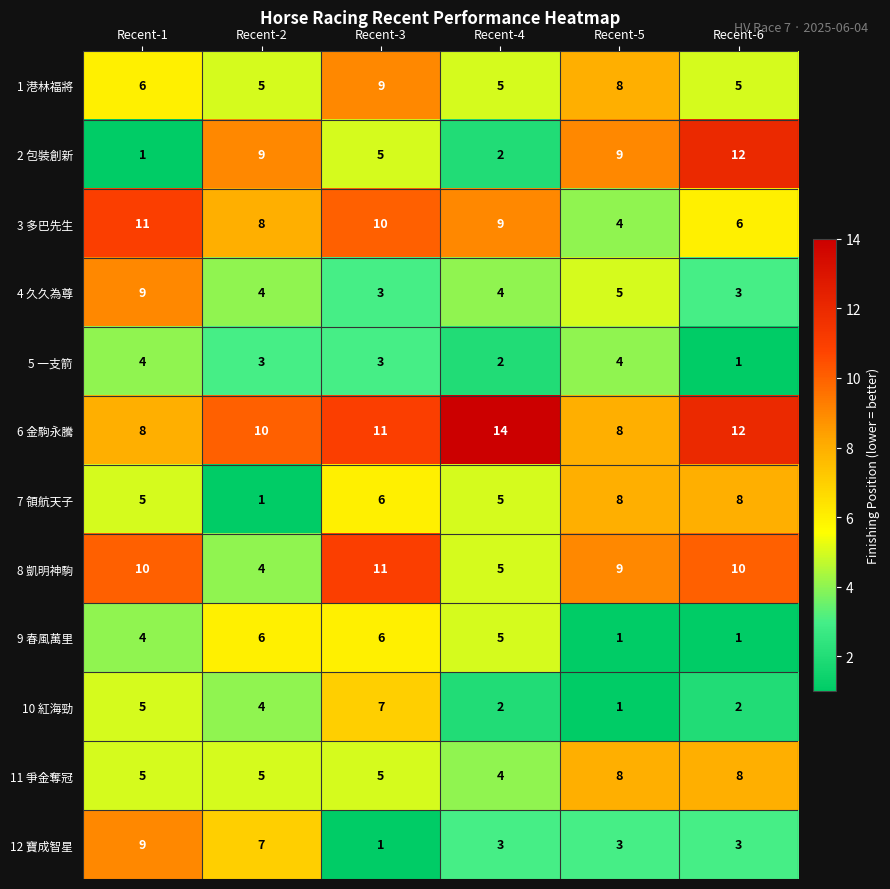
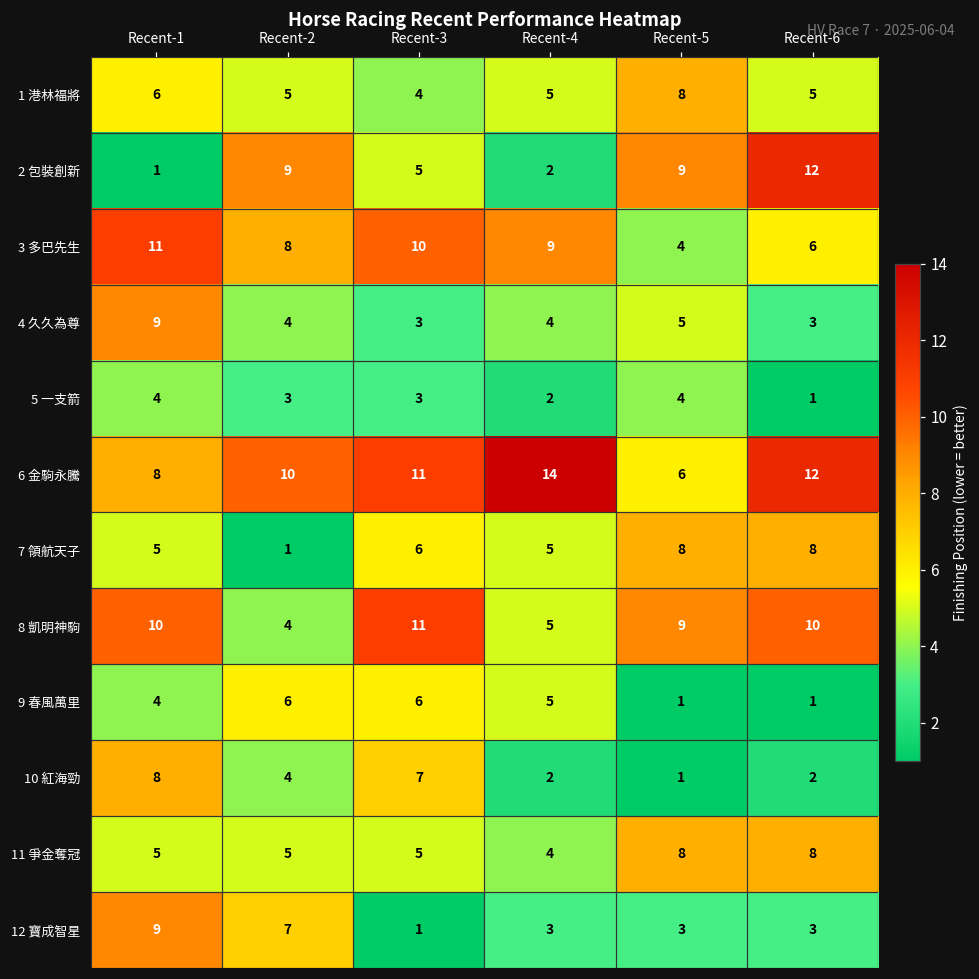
  {
    "1 港林福將": {
      "Recent-1": 6,
      "Recent-2": 5,
-     "Recent-3": 9,
+     "Recent-3": 4,
      "Recent-4": 5,
      "Recent-5": 8,
      "Recent-6": 5
    },
    "2 包裝創新": {
      "Recent-1": 1,
      "Recent-2": 9,
      "Recent-3": 5,
      "Recent-4": 2,
      "Recent-5": 9,
      "Recent-6": 12
    },
    "3 多巴先生": {
      "Recent-1": 11,
      "Recent-2": 8,
      "Recent-3": 10,
      "Recent-4": 9,
      "Recent-5": 4,
      "Recent-6": 6
    },
    "4 久久為尊": {
      "Recent-1": 9,
      "Recent-2": 4,
      "Recent-3": 3,
      "Recent-4": 4,
      "Recent-5": 5,
      "Recent-6": 3
    },
    "5 一支箭": {
      "Recent-1": 4,
      "Recent-2": 3,
      "Recent-3": 3,
      "Recent-4": 2,
      "Recent-5": 4,
      "Recent-6": 1
    },
    "6 金駒永騰": {
      "Recent-1": 8,
      "Recent-2": 10,
      "Recent-3": 11,
      "Recent-4": 14,
-     "Recent-5": 8,
+     "Recent-5": 6,
      "Recent-6": 12
    },
    "7 領航天子": {
      "Recent-1": 5,
      "Recent-2": 1,
      "Recent-3": 6,
      "Recent-4": 5,
      "Recent-5": 8,
      "Recent-6": 8
    },
    "8 凱明神駒": {
      "Recent-1": 10,
      "Recent-2": 4,
      "Recent-3": 11,
      "Recent-4": 5,
      "Recent-5": 9,
      "Recent-6": 10
    },
    "9 春風萬里": {
      "Recent-1": 4,
      "Recent-2": 6,
      "Recent-3": 6,
      "Recent-4": 5,
      "Recent-5": 1,
      "Recent-6": 1
    },
    "10 紅海勁": {
-     "Recent-1": 5,
+     "Recent-1": 8,
      "Recent-2": 4,
      "Recent-3": 7,
      "Recent-4": 2,
      "Recent-5": 1,
      "Recent-6": 2
    },
    "11 爭金奪冠": {
      "Recent-1": 5,
      "Recent-2": 5,
      "Recent-3": 5,
      "Recent-4": 4,
      "Recent-5": 8,
      "Recent-6": 8
    },
    "12 寶成智星": {
      "Recent-1": 9,
      "Recent-2": 7,
      "Recent-3": 1,
      "Recent-4": 3,
      "Recent-5": 3,
      "Recent-6": 3
    }
  }
